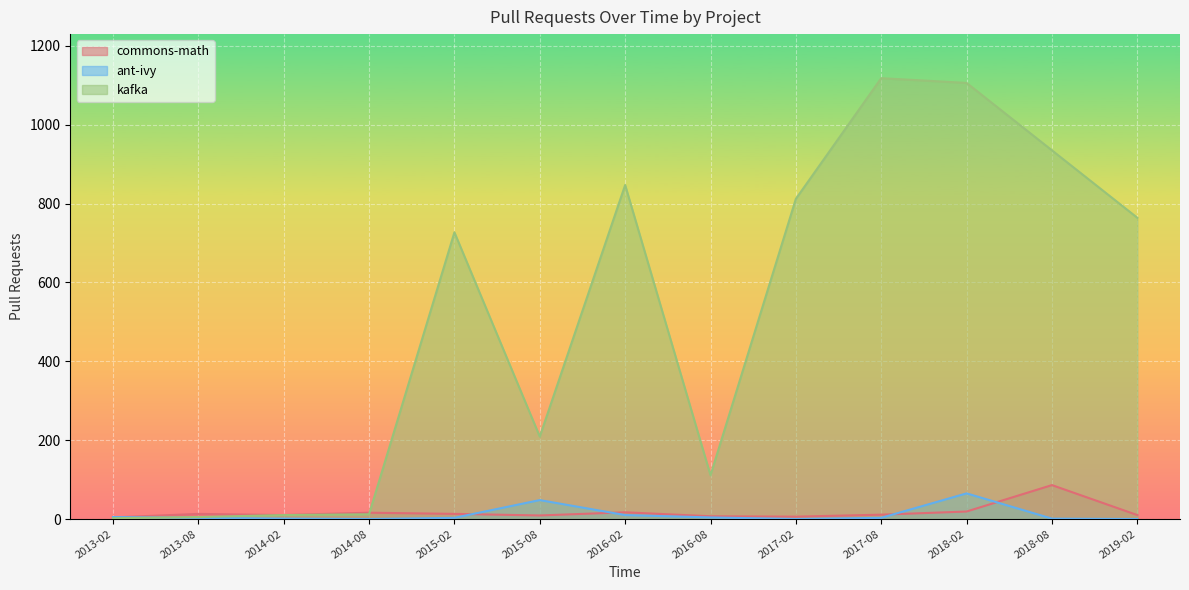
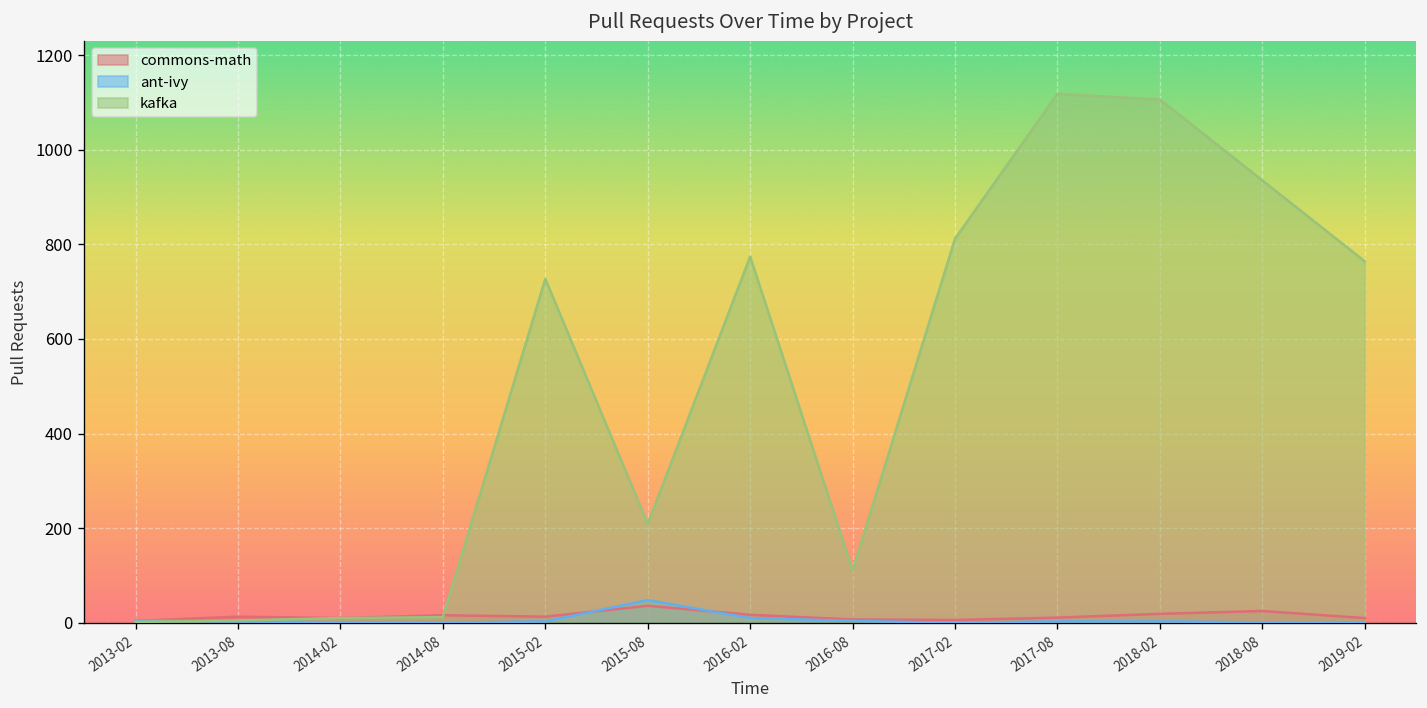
  {
    "commons-math": {
      "2013-08": 10,
      "2015-02": 10,
-     "2015-08": 10,
+     "2015-08": 40,
      "2016-02": 20,
      "2017-08": 10,
      "2018-02": 20,
-     "2018-08": 90,
+     "2018-08": 30,
      "2019-02": 10
    },
    "ant-ivy": {
      "2014-02": 0,
      "2014-08": 0,
      "2015-02": 0,
      "2015-08": 50,
      "2016-02": 10,
      "2017-08": 0,
-     "2018-02": 70,
+     "2018-02": 0,
      "2018-08": 0,
      "2019-02": 0
    },
    "kafka": {
      "2015-02": 730,
      "2015-08": 210,
-     "2016-02": 850,
+     "2016-02": 770,
      "2016-08": 110,
      "2017-02": 810,
      "2017-08": 1120,
      "2018-02": 1110,
      "2018-08": 940,
      "2019-02": 760
    }
  }
